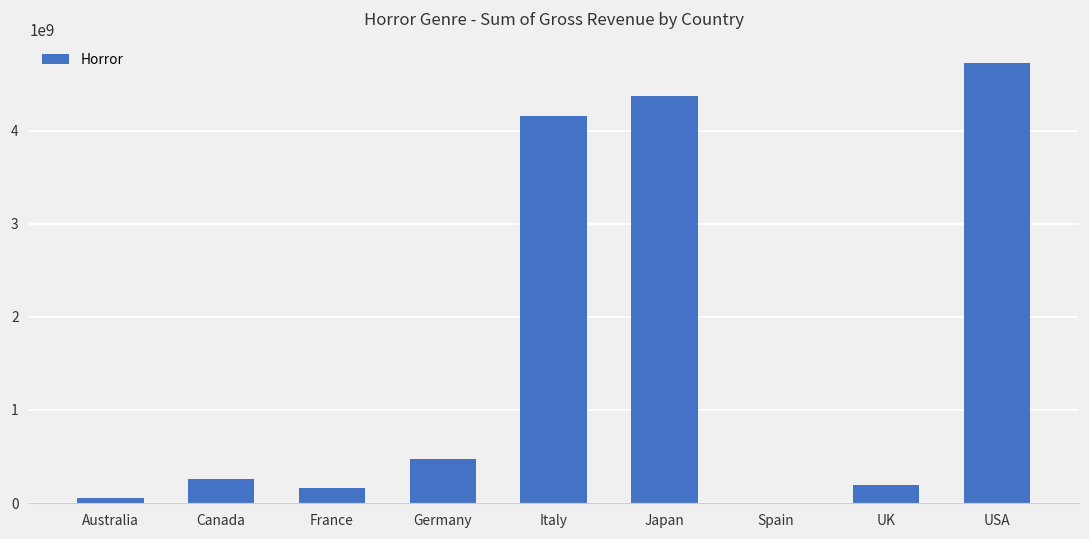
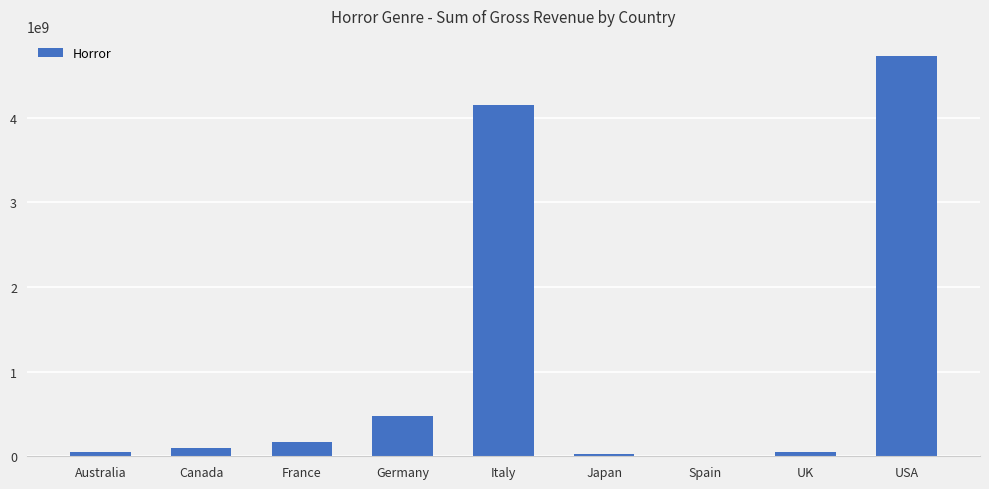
  {
    "Australia": 0,
-   "Canada": 300000000,
+   "Canada": 100000000,
    "France": 200000000,
    "Germany": 500000000,
    "Italy": 4200000000,
-   "Japan": 4400000000,
-   "UK": 200000000,
+   "Japan": 0,
+   "UK": 100000000,
    "USA": 4700000000
  }
